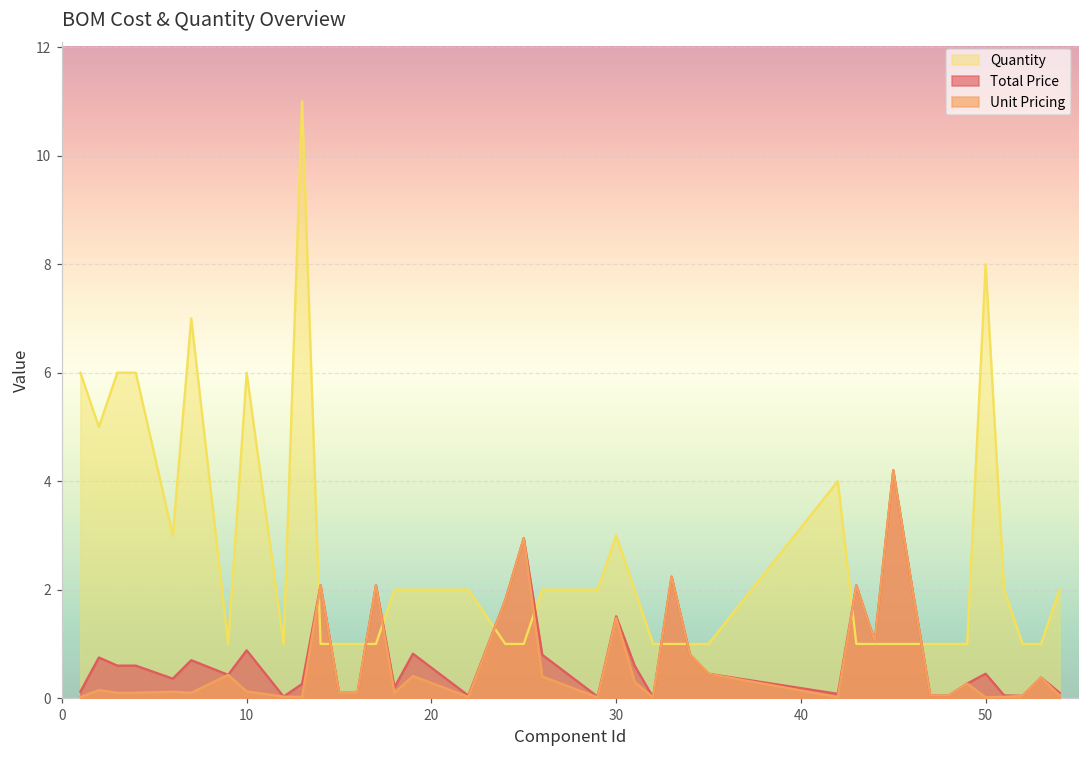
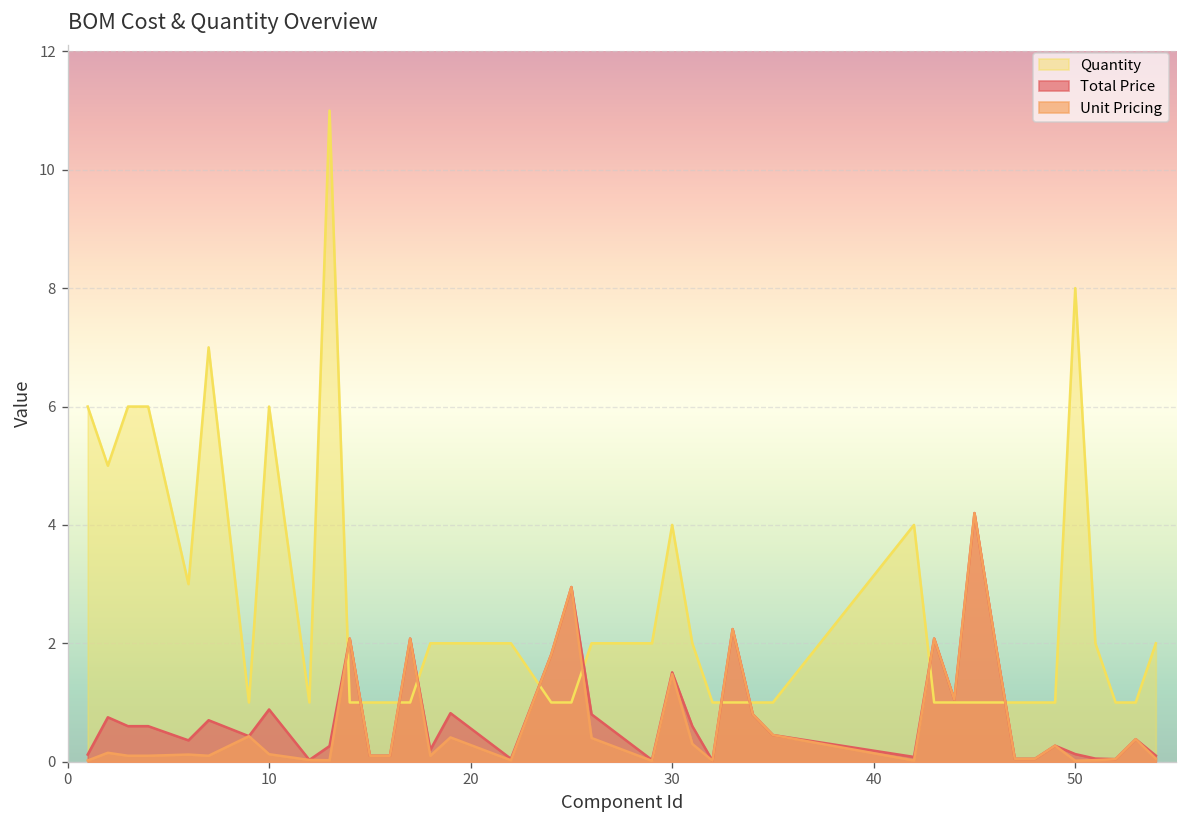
  {
    "Quantity": {
      "10": 6,
-     "30": 3,
+     "30": 4,
      "50": 8
    },
    "Total Price": {
      "10": 0.9,
-     "50": 0.5
+     "50": 0.1
    },
    "Unit Pricing": {
      "10": 0.1,
      "50": 0.0
    }
  }
